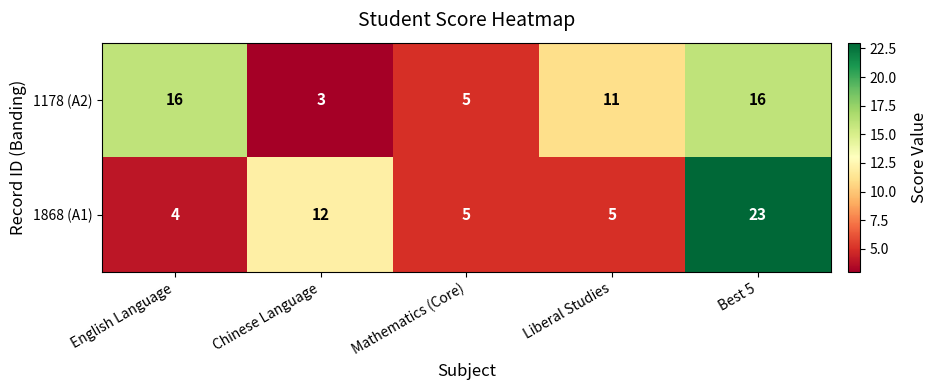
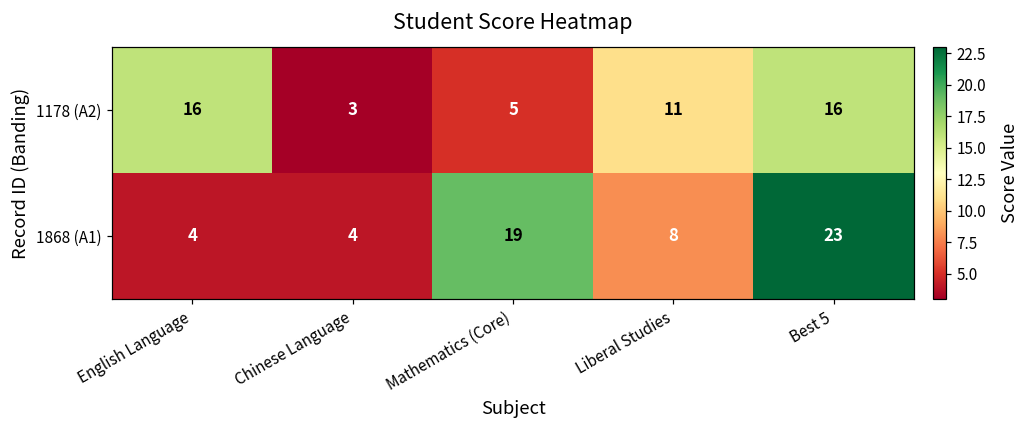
  {
    "1178 (A2)": {
      "English Language": 16,
      "Chinese Language": 3,
      "Mathematics (Core)": 5,
      "Liberal Studies": 11,
      "Best 5": 16
    },
    "1868 (A1)": {
      "English Language": 4,
-     "Chinese Language": 12,
-     "Mathematics (Core)": 5,
-     "Liberal Studies": 5,
+     "Chinese Language": 4,
+     "Mathematics (Core)": 19,
+     "Liberal Studies": 8,
      "Best 5": 23
    }
  }
